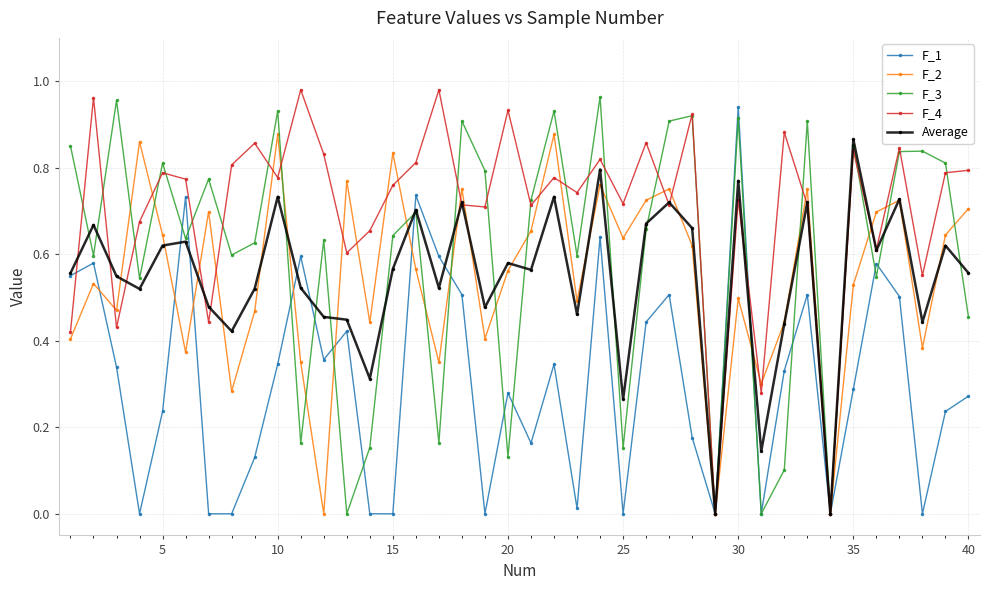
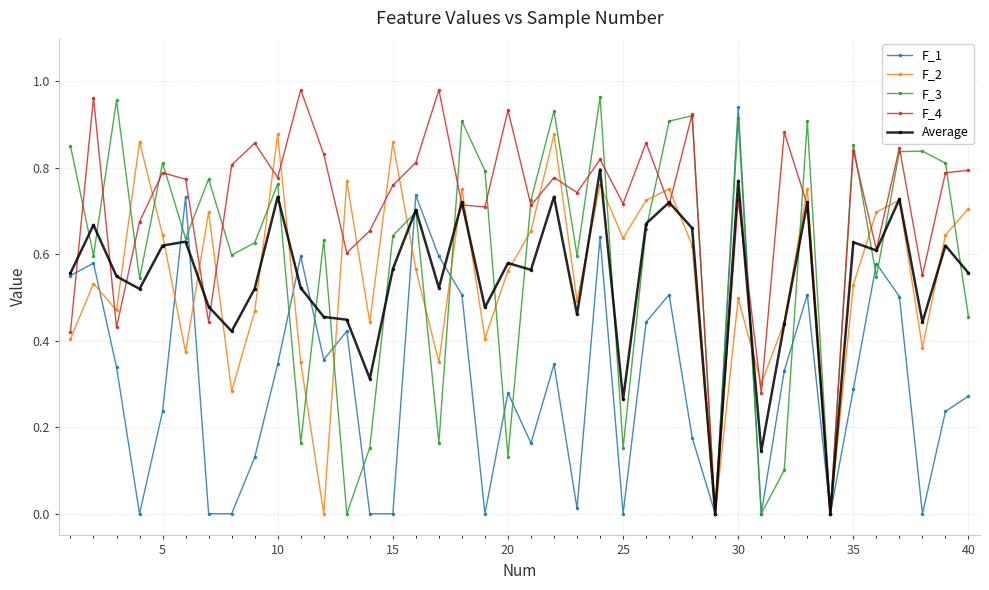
  {
    "F_1": {
      "5": 0.24,
      "10": 0.35,
      "15": 0.00,
      "20": 0.28,
      "25": 0.00,
      "30": 0.94,
      "35": 0.29,
      "40": 0.27
    },
    "F_2": {
      "5": 0.64,
      "10": 0.88,
-     "15": 0.83,
+     "15": 0.86,
      "20": 0.56,
      "25": 0.64,
      "30": 0.50,
      "35": 0.53,
      "40": 0.71
    },
    "F_3": {
      "5": 0.81,
-     "10": 0.93,
+     "10": 0.76,
      "15": 0.64,
      "20": 0.13,
      "25": 0.15,
      "30": 0.91,
      "35": 0.85,
      "40": 0.45
    },
    "F_4": {
      "5": 0.79,
      "10": 0.78,
      "15": 0.76,
      "20": 0.93,
      "25": 0.72,
      "30": 0.73,
      "35": 0.84,
      "40": 0.79
    },
    "Average": {
      "5": 0.62,
      "10": 0.73,
      "15": 0.57,
      "20": 0.58,
      "25": 0.26,
      "30": 0.77,
-     "35": 0.87,
+     "35": 0.63,
      "40": 0.56
    }
  }
